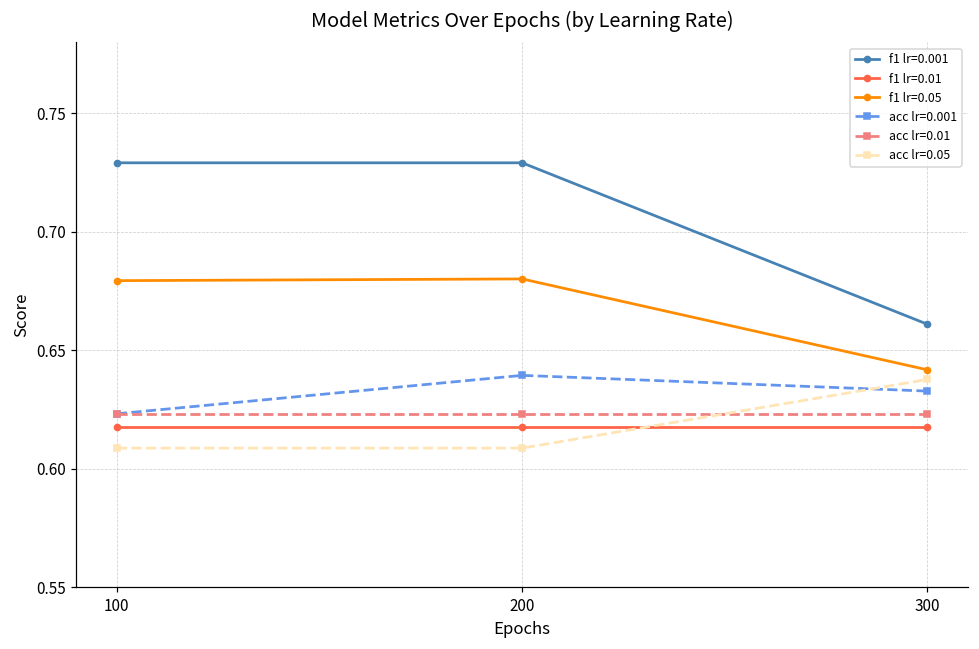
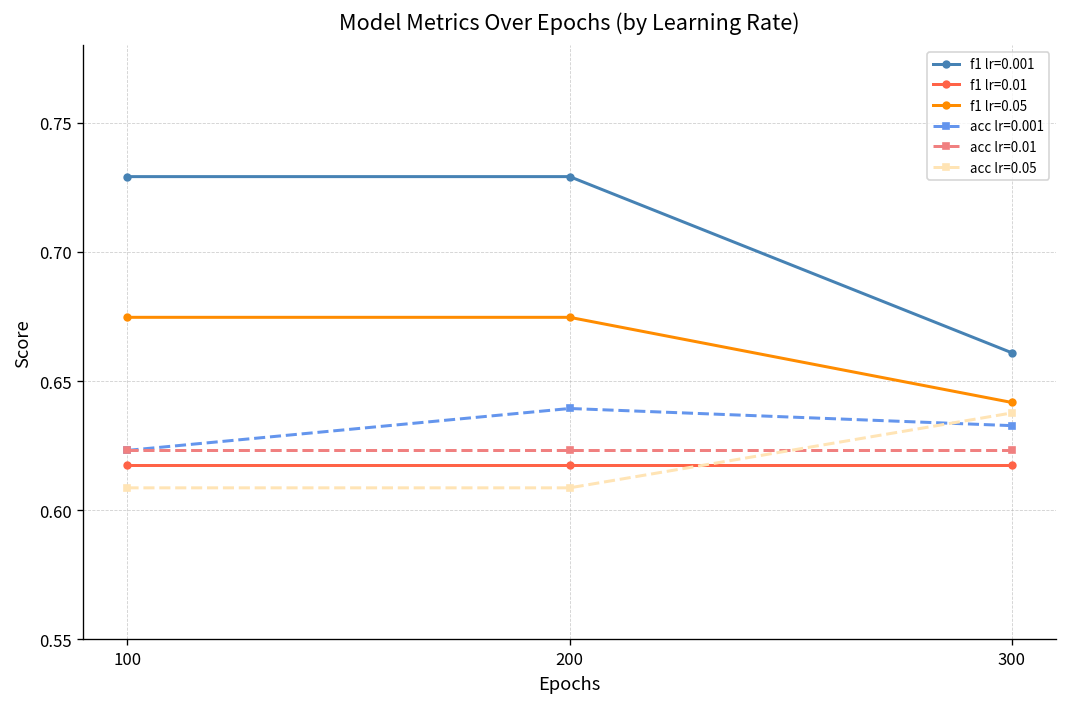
  {
    "f1 lr=0.001": {
      "100": 0.729,
      "200": 0.729,
      "300": 0.661
    },
    "f1 lr=0.01": {
      "100": 0.618,
      "200": 0.618,
      "300": 0.618
    },
    "f1 lr=0.05": {
-     "100": 0.679,
-     "200": 0.680,
+     "100": 0.675,
+     "200": 0.675,
      "300": 0.642
    },
    "acc lr=0.001": {
      "200": 0.639,
      "300": 0.633
    },
    "acc lr=0.01": {
      "200": 0.623,
      "300": 0.623
    },
    "acc lr=0.05": {
      "100": 0.609,
      "200": 0.609,
      "300": 0.638
    }
  }
